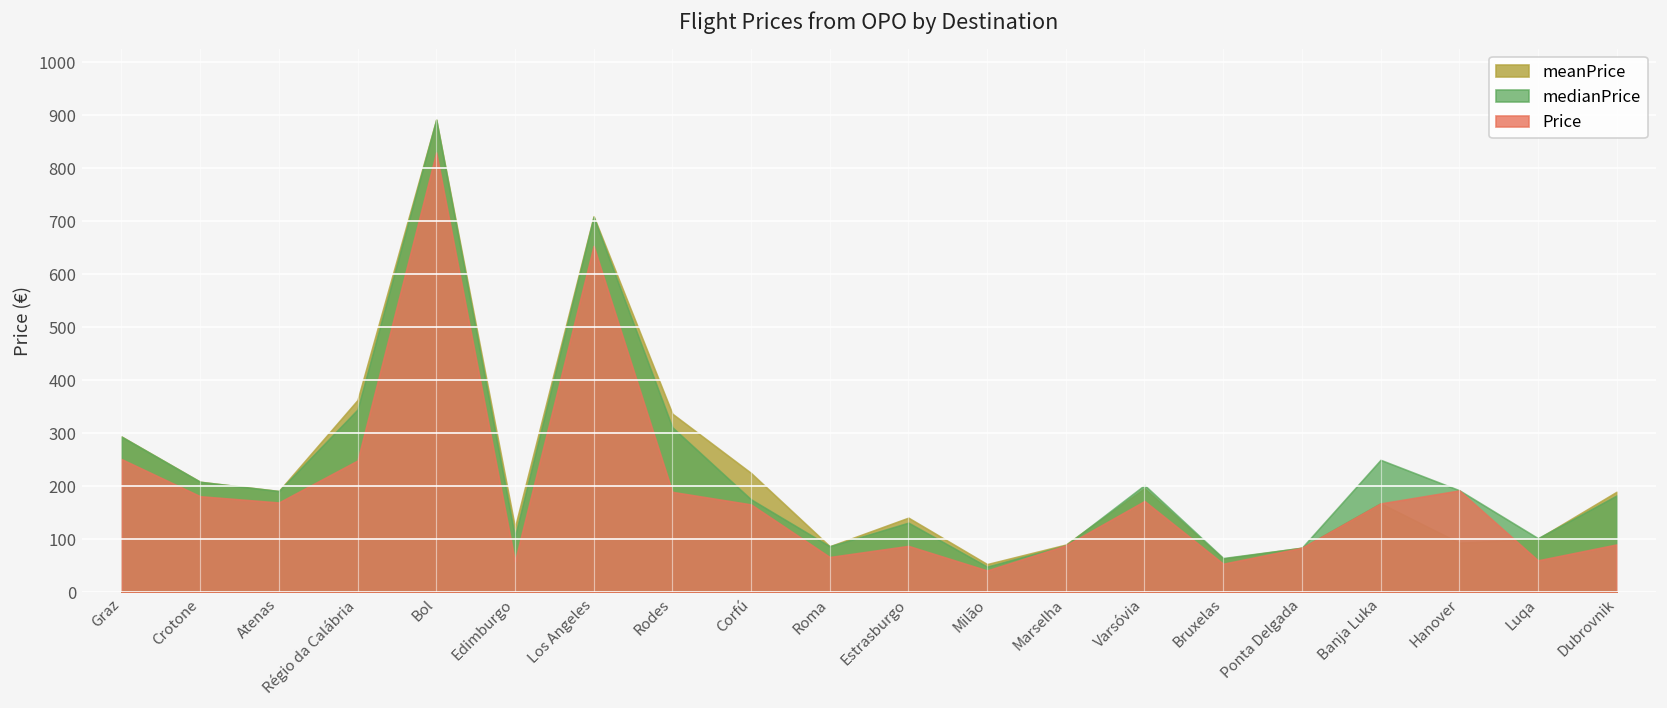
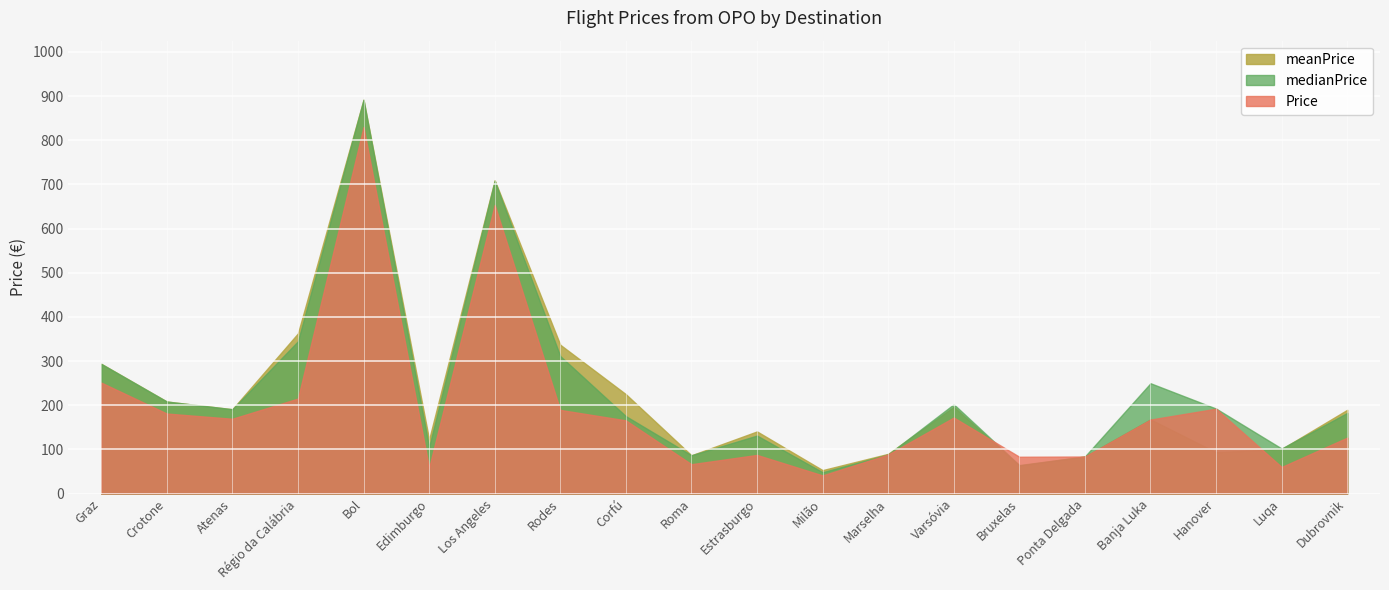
  {
    "meanPrice": {
      "Régio da Calábria": 360,
      "Edimburgo": 120,
      "Rodes": 340,
      "Corfú": 220,
      "Estrasburgo": 140,
      "Varsóvia": 200,
      "Hanover": 90,
      "Dubrovnik": 190
    },
    "medianPrice": {
      "Régio da Calábria": 340,
      "Edimburgo": 110,
      "Rodes": 310,
      "Corfú": 180,
      "Estrasburgo": 130,
      "Varsóvia": 200,
      "Banja Luka": 250,
      "Dubrovnik": 180
    },
    "Price": {
      "Graz": 250,
      "Crotone": 180,
      "Atenas": 170,
-     "Régio da Calábria": 250,
+     "Régio da Calábria": 220,
      "Bol": 830,
      "Edimburgo": 60,
      "Los Angeles": 650,
      "Rodes": 190,
      "Corfú": 170,
      "Roma": 70,
      "Estrasburgo": 90,
      "Milão": 40,
      "Varsóvia": 170,
-     "Bruxelas": 50,
+     "Bruxelas": 80,
      "Luqa": 60,
-     "Dubrovnik": 90
+     "Dubrovnik": 130
    }
  }
